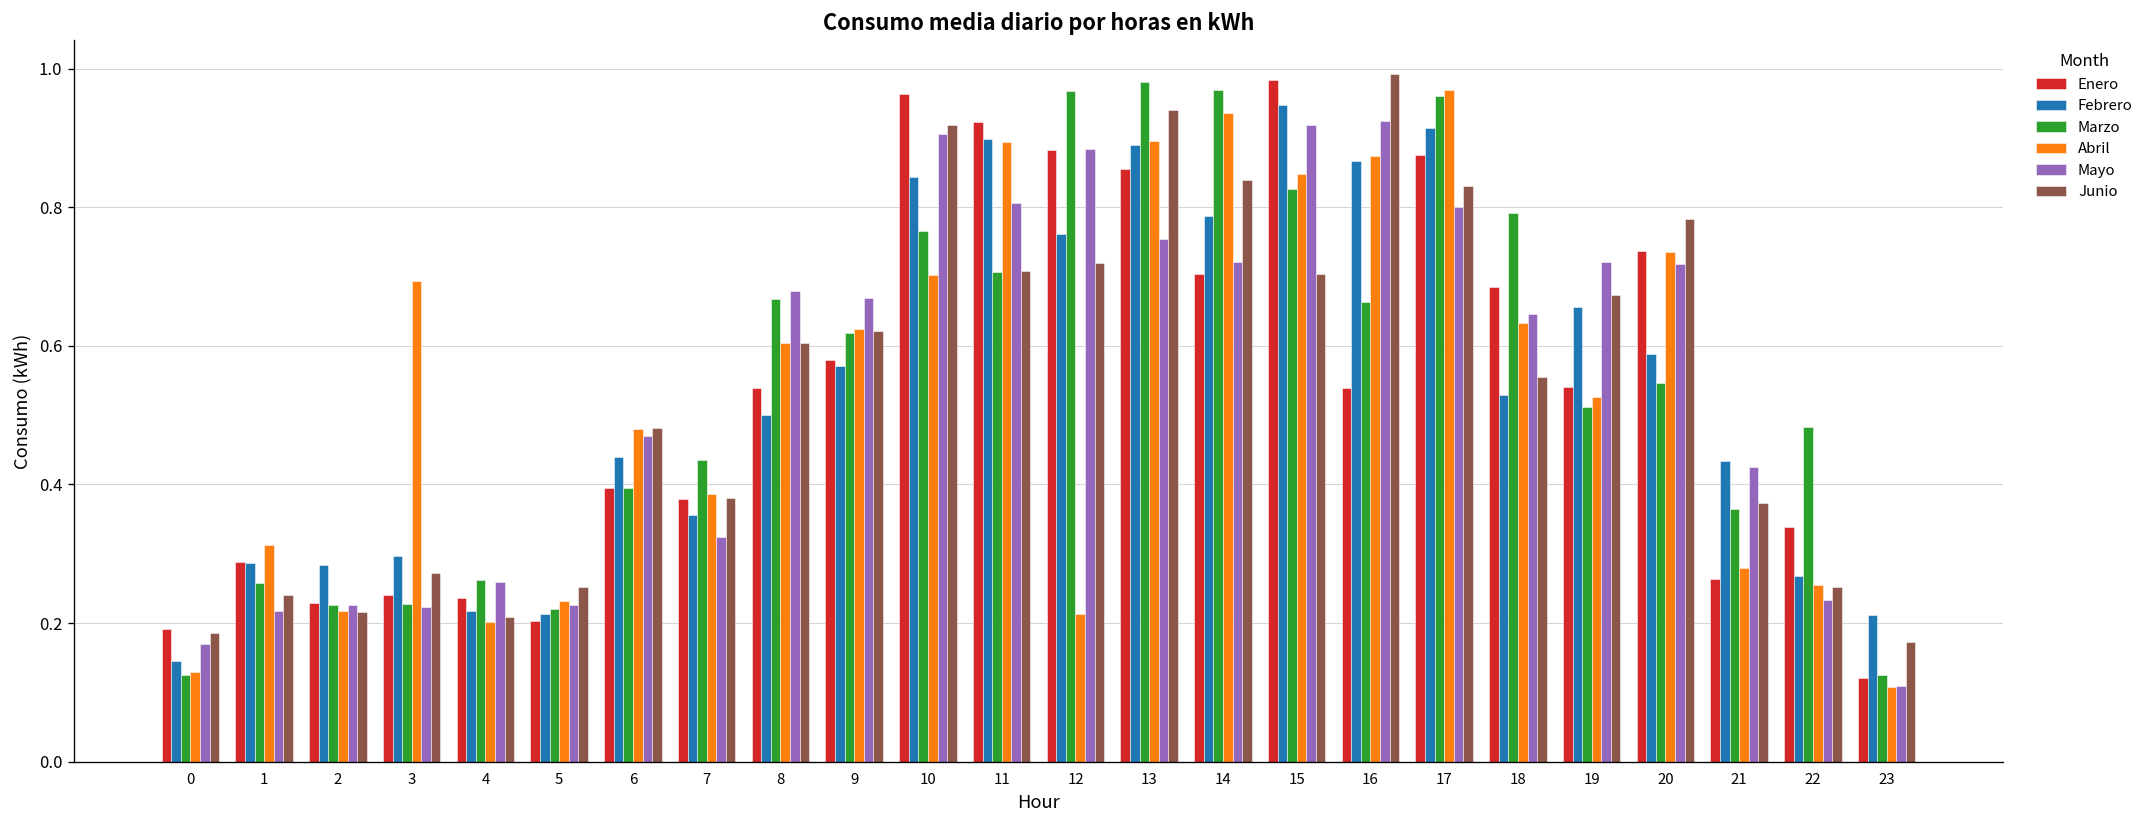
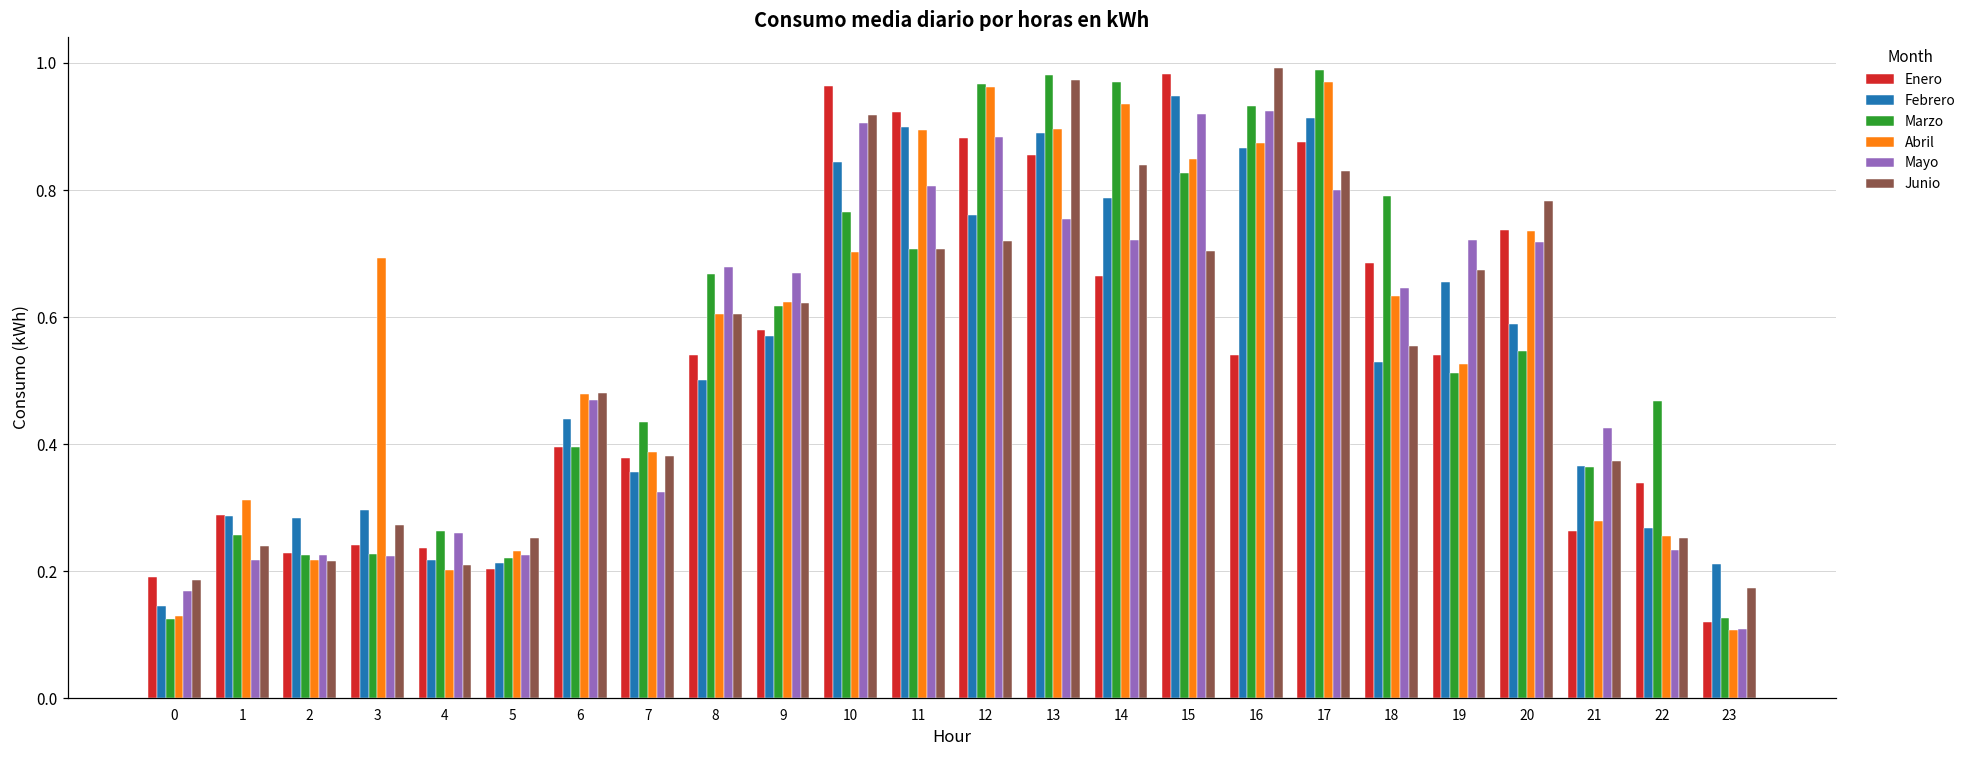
  {
    "Enero": {
      "0": 0.19,
      "1": 0.29,
      "2": 0.23,
      "3": 0.24,
      "4": 0.24,
      "5": 0.20,
      "6": 0.40,
      "7": 0.38,
      "8": 0.54,
      "9": 0.58,
      "10": 0.96,
      "11": 0.92,
      "12": 0.88,
      "13": 0.86,
-     "14": 0.70,
+     "14": 0.67,
      "15": 0.98,
      "16": 0.54,
      "17": 0.87,
      "18": 0.68,
      "19": 0.54,
      "20": 0.74,
      "21": 0.26,
      "22": 0.34,
      "23": 0.12
    },
    "Febrero": {
      "0": 0.15,
      "1": 0.29,
      "2": 0.28,
      "3": 0.30,
      "4": 0.22,
      "5": 0.21,
      "6": 0.44,
      "7": 0.36,
      "8": 0.50,
      "9": 0.57,
      "10": 0.84,
      "11": 0.90,
      "12": 0.76,
      "13": 0.89,
      "14": 0.79,
      "15": 0.95,
      "16": 0.87,
      "17": 0.91,
      "18": 0.53,
      "19": 0.66,
      "20": 0.59,
-     "21": 0.43,
+     "21": 0.37,
      "22": 0.27,
      "23": 0.21
    },
    "Marzo": {
      "0": 0.12,
      "1": 0.26,
      "2": 0.23,
      "3": 0.23,
      "4": 0.26,
      "5": 0.22,
      "6": 0.39,
      "7": 0.43,
      "8": 0.67,
      "9": 0.62,
      "10": 0.77,
      "11": 0.71,
      "12": 0.97,
      "13": 0.98,
      "14": 0.97,
      "15": 0.83,
-     "16": 0.66,
-     "17": 0.96,
+     "16": 0.93,
+     "17": 0.99,
      "18": 0.79,
      "19": 0.51,
      "20": 0.55,
      "21": 0.36,
-     "22": 0.48,
+     "22": 0.47,
      "23": 0.13
    },
    "Abril": {
      "0": 0.13,
      "1": 0.31,
      "2": 0.22,
      "3": 0.69,
      "4": 0.20,
      "5": 0.23,
      "6": 0.48,
      "7": 0.39,
      "8": 0.60,
      "9": 0.62,
      "10": 0.70,
      "11": 0.89,
-     "12": 0.21,
+     "12": 0.96,
      "13": 0.90,
      "14": 0.94,
      "15": 0.85,
      "16": 0.87,
      "17": 0.97,
      "18": 0.63,
      "19": 0.53,
      "20": 0.74,
      "21": 0.28,
      "22": 0.25,
      "23": 0.11
    },
    "Mayo": {
      "0": 0.17,
      "1": 0.22,
      "2": 0.23,
      "3": 0.22,
      "4": 0.26,
      "5": 0.23,
      "6": 0.47,
      "7": 0.32,
      "8": 0.68,
      "9": 0.67,
      "10": 0.91,
      "11": 0.81,
      "12": 0.88,
      "13": 0.75,
      "14": 0.72,
      "15": 0.92,
      "16": 0.92,
      "17": 0.80,
      "18": 0.65,
      "19": 0.72,
      "20": 0.72,
      "21": 0.43,
      "22": 0.23,
      "23": 0.11
    },
    "Junio": {
      "0": 0.19,
      "1": 0.24,
      "2": 0.22,
      "3": 0.27,
      "4": 0.21,
      "5": 0.25,
      "6": 0.48,
      "7": 0.38,
      "8": 0.60,
      "9": 0.62,
      "10": 0.92,
      "11": 0.71,
      "12": 0.72,
-     "13": 0.94,
+     "13": 0.97,
      "14": 0.84,
      "15": 0.70,
      "16": 0.99,
      "17": 0.83,
      "18": 0.55,
      "19": 0.67,
      "20": 0.78,
      "21": 0.37,
      "22": 0.25,
      "23": 0.17
    }
  }
